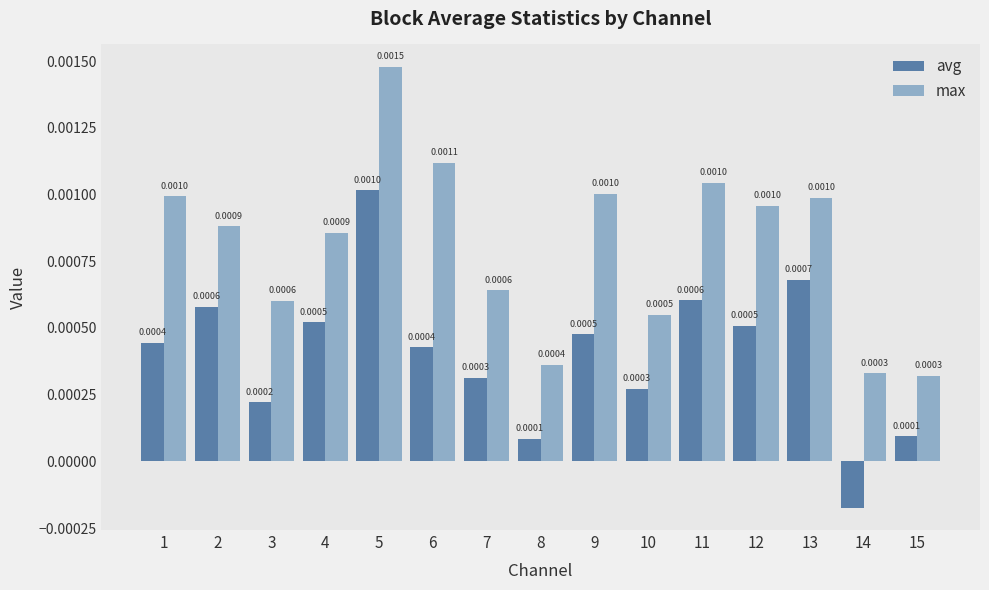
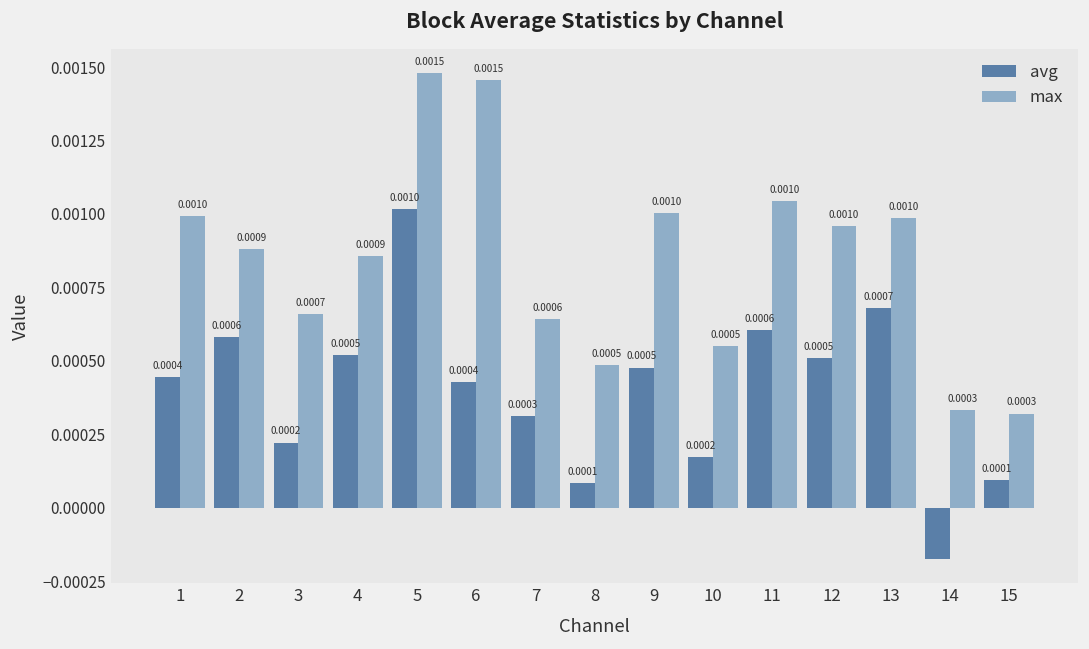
  {
    "avg": {
      "1": 0.0004,
      "2": 0.0006,
      "3": 0.0002,
      "4": 0.0005,
      "5": 0.0010,
      "6": 0.0004,
      "7": 0.0003,
      "8": 0.0001,
      "9": 0.0005,
-     "10": 0.0003,
+     "10": 0.0002,
      "11": 0.0006,
      "12": 0.0005,
      "13": 0.0007,
      "15": 0.0001
    },
    "max": {
      "1": 0.0010,
      "2": 0.0009,
-     "3": 0.0006,
+     "3": 0.0007,
      "4": 0.0009,
      "5": 0.0015,
-     "6": 0.0011,
+     "6": 0.0015,
      "7": 0.0006,
-     "8": 0.0004,
+     "8": 0.0005,
      "9": 0.0010,
      "10": 0.0005,
      "11": 0.0010,
      "12": 0.0010,
      "13": 0.0010,
      "14": 0.0003,
      "15": 0.0003
    }
  }
